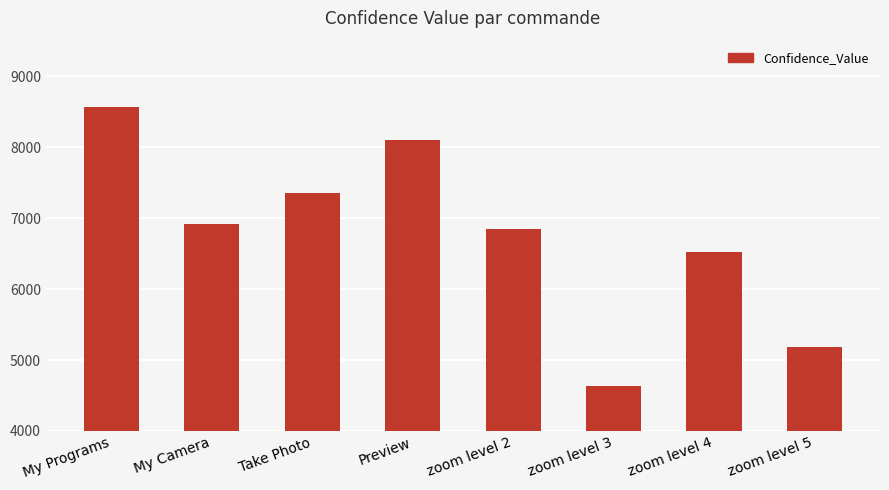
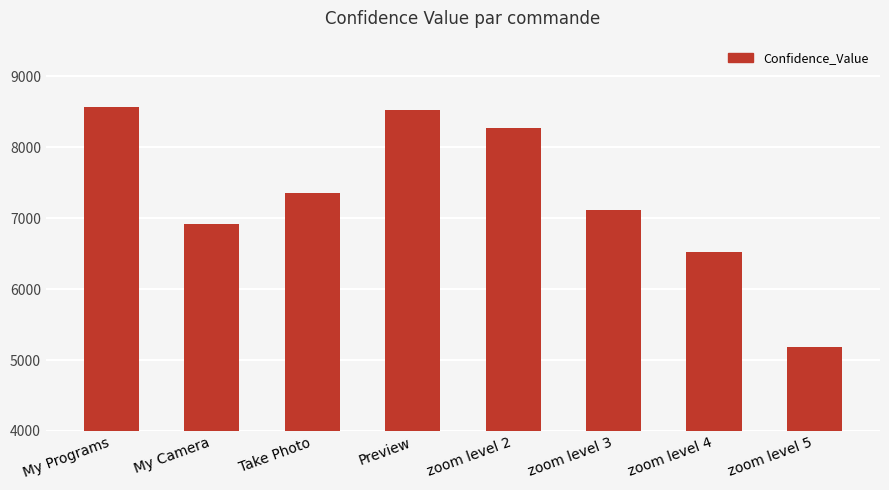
  {
    "My Programs": 8600,
    "My Camera": 6900,
    "Take Photo": 7300,
-   "Preview": 8100,
-   "zoom level 2": 6800,
-   "zoom level 3": 4600,
+   "Preview": 8500,
+   "zoom level 2": 8300,
+   "zoom level 3": 7100,
    "zoom level 4": 6500,
    "zoom level 5": 5200
  }
